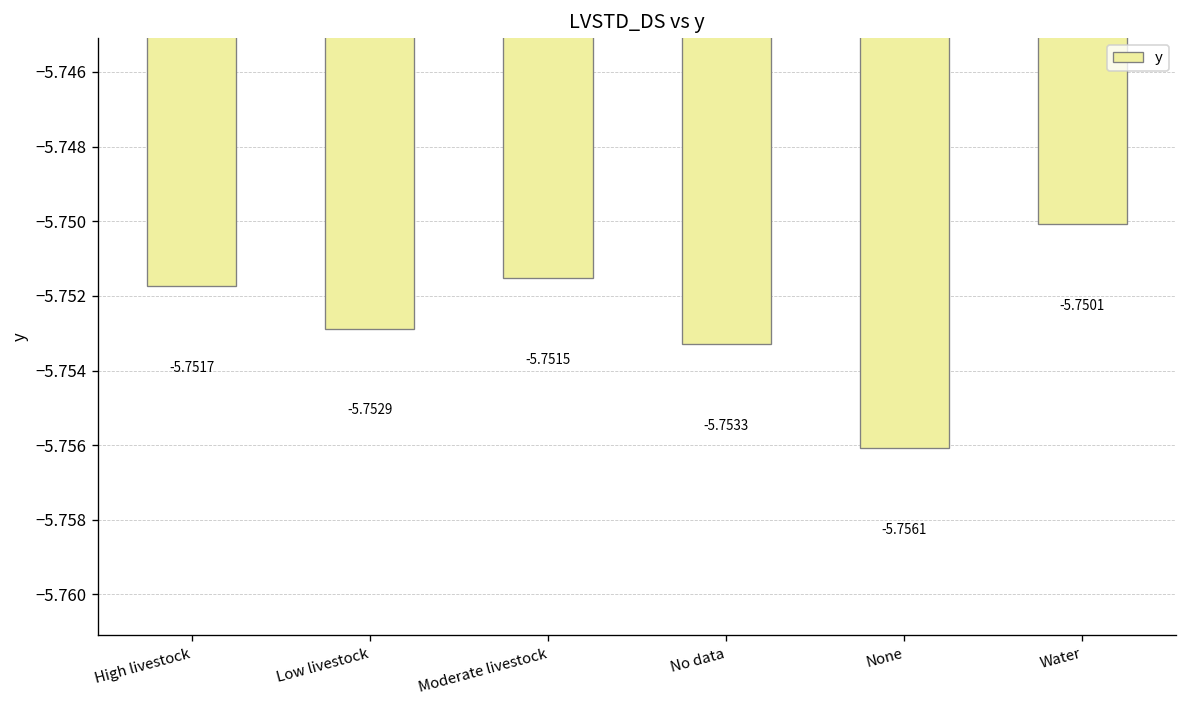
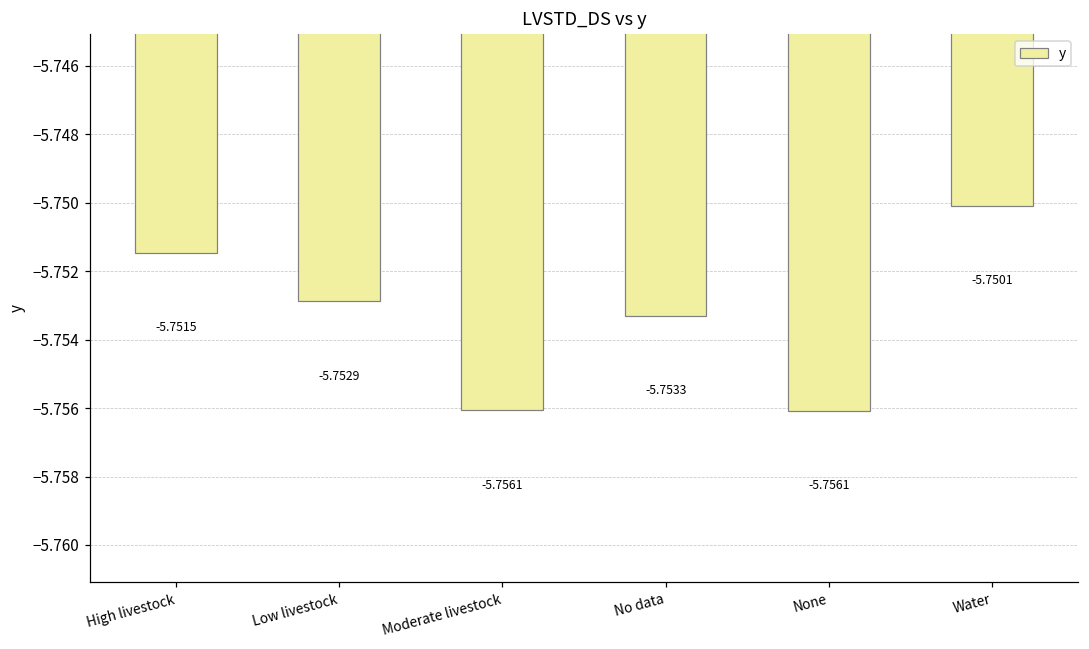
  {
-   "High livestock": -5.7517,
-   "Moderate livestock": -5.7515
+   "High livestock": -5.7515,
+   "Moderate livestock": -5.7561
  }
